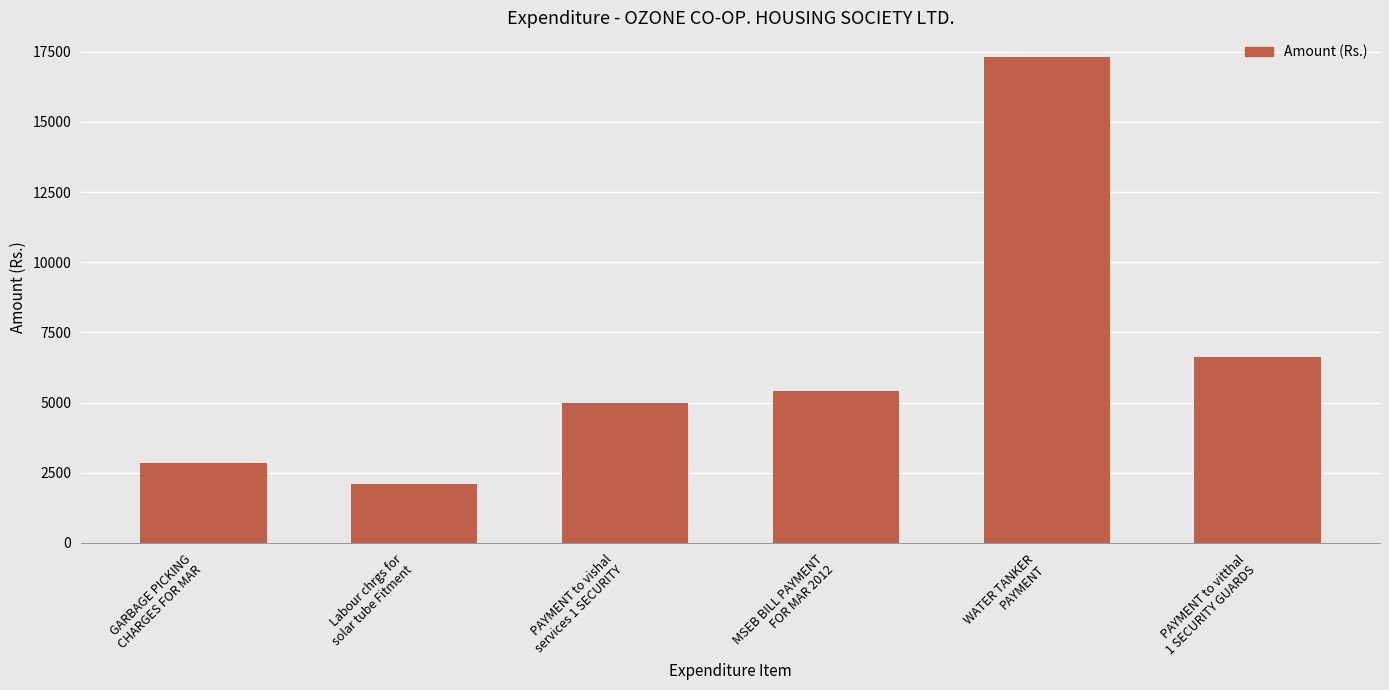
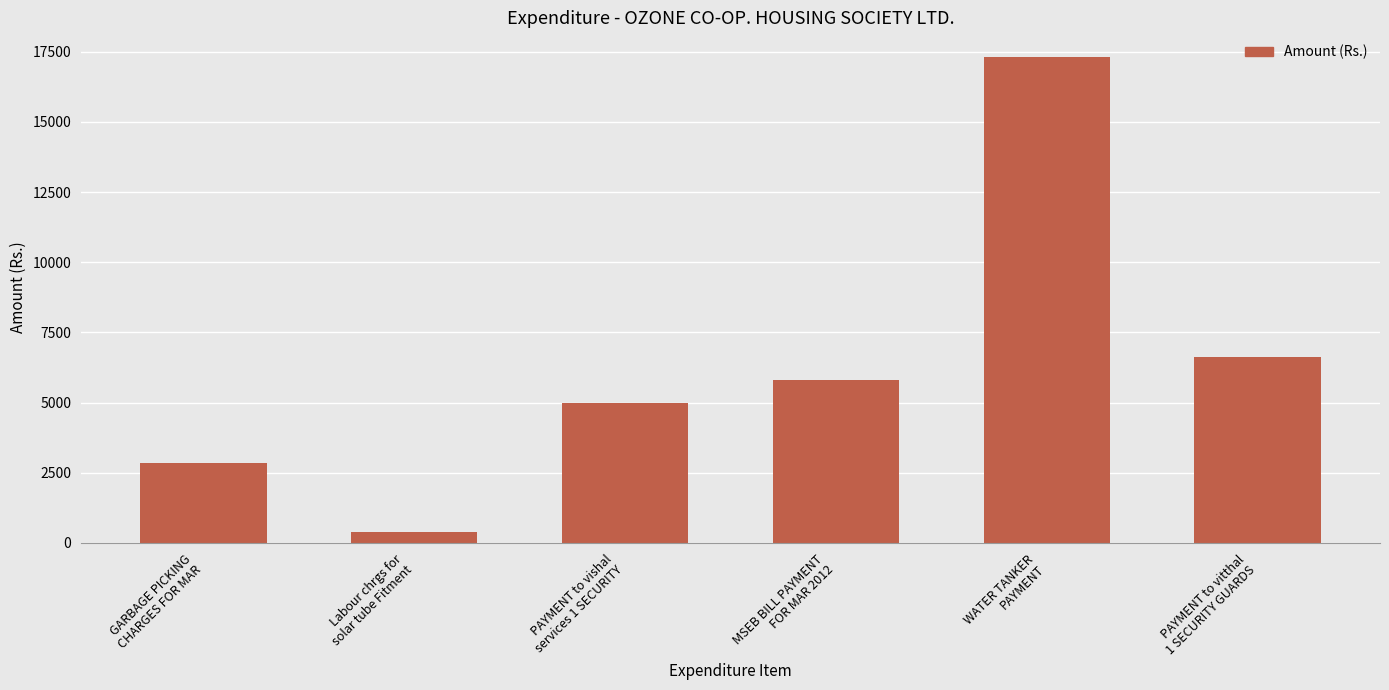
  {
    "GARBAGE PICKING CHARGES FOR MAR": 2800,
-   "Labour chrgs for solar tube Fitment": 2100,
+   "Labour chrgs for solar tube Fitment": 400,
    "PAYMENT to vishal services 1 SECURITY": 5000,
-   "MSEB BILL PAYMENT FOR MAR 2012": 5400,
+   "MSEB BILL PAYMENT FOR MAR 2012": 5800,
    "WATER TANKER PAYMENT": 17300,
    "PAYMENT to vitthal 1 SECURITY GUARDS": 6600
  }
